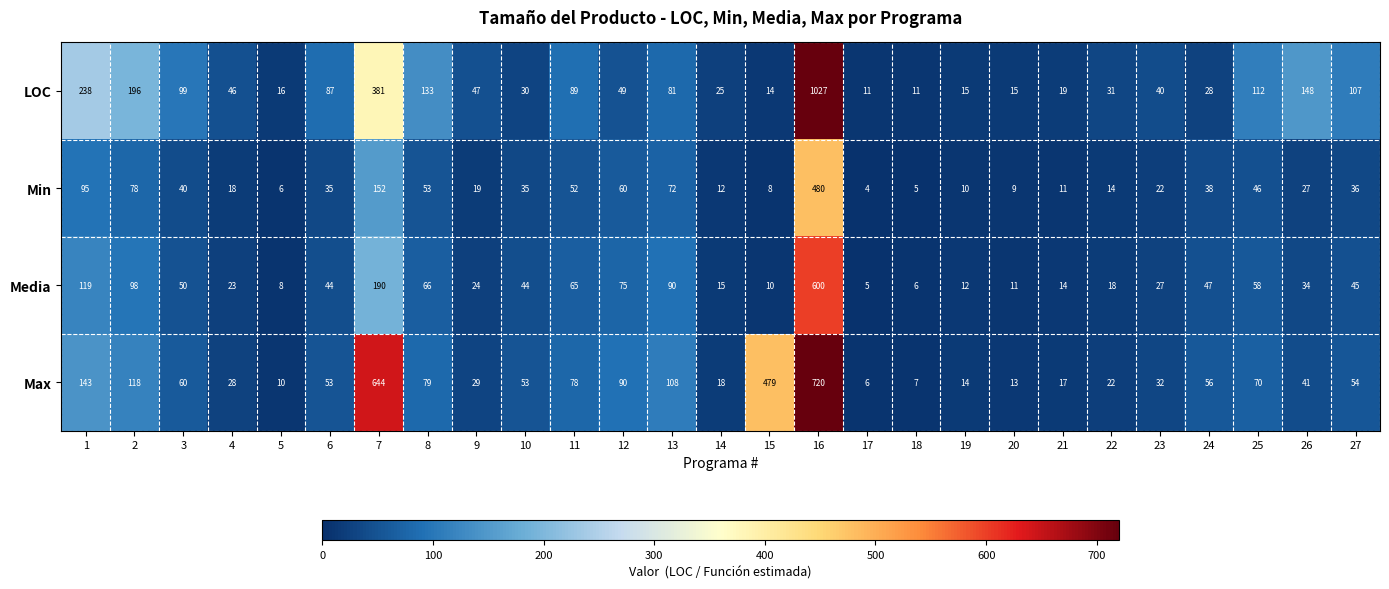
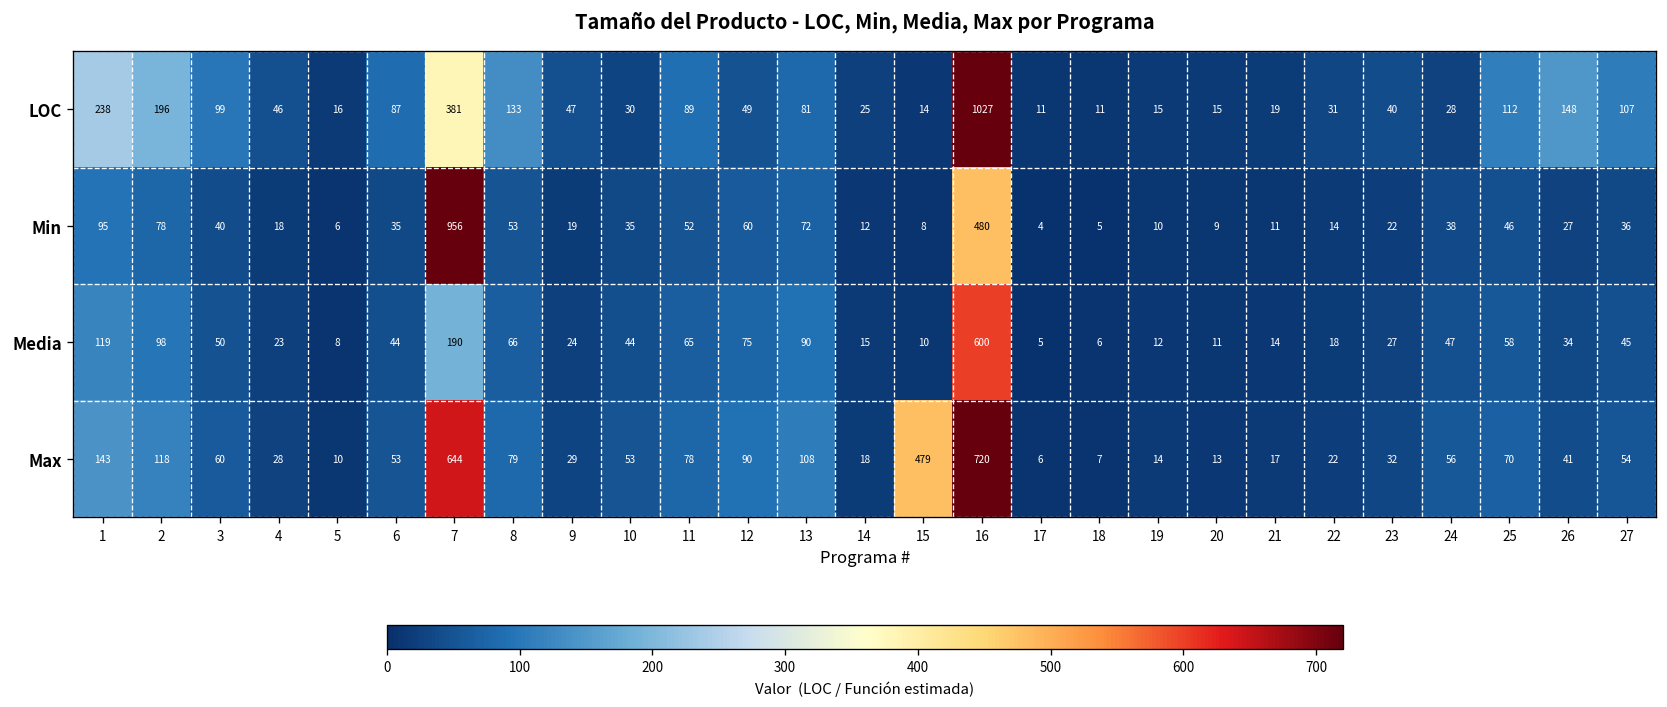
  {
    "LOC": {
      "1": 238,
      "2": 196,
      "3": 99,
      "4": 46,
      "5": 16,
      "6": 87,
      "7": 381,
      "8": 133,
      "9": 47,
      "10": 30,
      "11": 89,
      "12": 49,
      "13": 81,
      "14": 25,
      "15": 14,
      "16": 1027,
      "17": 11,
      "18": 11,
      "19": 15,
      "20": 15,
      "21": 19,
      "22": 31,
      "23": 40,
      "24": 28,
      "25": 112,
      "26": 148,
      "27": 107
    },
    "Min": {
      "1": 95,
      "2": 78,
      "3": 40,
      "4": 18,
      "5": 6,
      "6": 35,
-     "7": 152,
+     "7": 956,
      "8": 53,
      "9": 19,
      "10": 35,
      "11": 52,
      "12": 60,
      "13": 72,
      "14": 12,
      "15": 8,
      "16": 480,
      "17": 4,
      "18": 5,
      "19": 10,
      "20": 9,
      "21": 11,
      "22": 14,
      "23": 22,
      "24": 38,
      "25": 46,
      "26": 27,
      "27": 36
    },
    "Media": {
      "1": 119,
      "2": 98,
      "3": 50,
      "4": 23,
      "5": 8,
      "6": 44,
      "7": 190,
      "8": 66,
      "9": 24,
      "10": 44,
      "11": 65,
      "12": 75,
      "13": 90,
      "14": 15,
      "15": 10,
      "16": 600,
      "17": 5,
      "18": 6,
      "19": 12,
      "20": 11,
      "21": 14,
      "22": 18,
      "23": 27,
      "24": 47,
      "25": 58,
      "26": 34,
      "27": 45
    },
    "Max": {
      "1": 143,
      "2": 118,
      "3": 60,
      "4": 28,
      "5": 10,
      "6": 53,
      "7": 644,
      "8": 79,
      "9": 29,
      "10": 53,
      "11": 78,
      "12": 90,
      "13": 108,
      "14": 18,
      "15": 479,
      "16": 720,
      "17": 6,
      "18": 7,
      "19": 14,
      "20": 13,
      "21": 17,
      "22": 22,
      "23": 32,
      "24": 56,
      "25": 70,
      "26": 41,
      "27": 54
    }
  }
